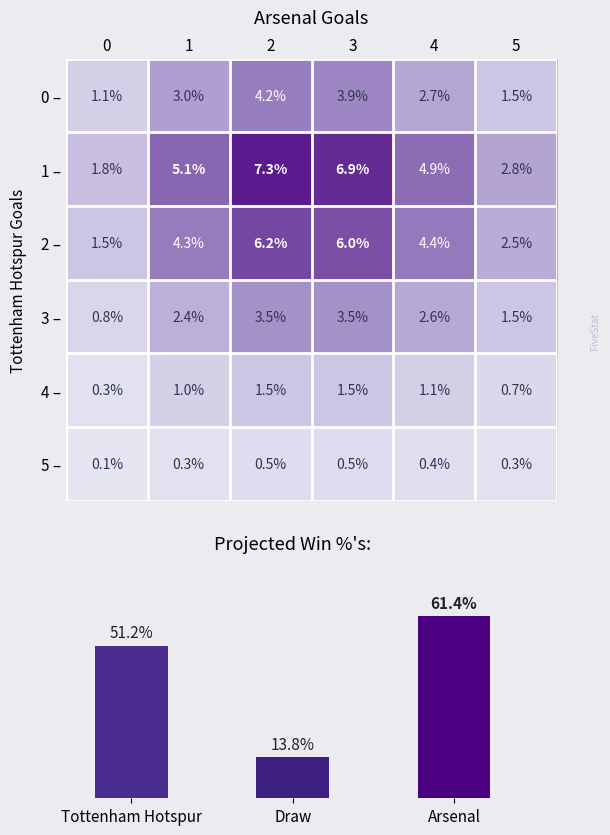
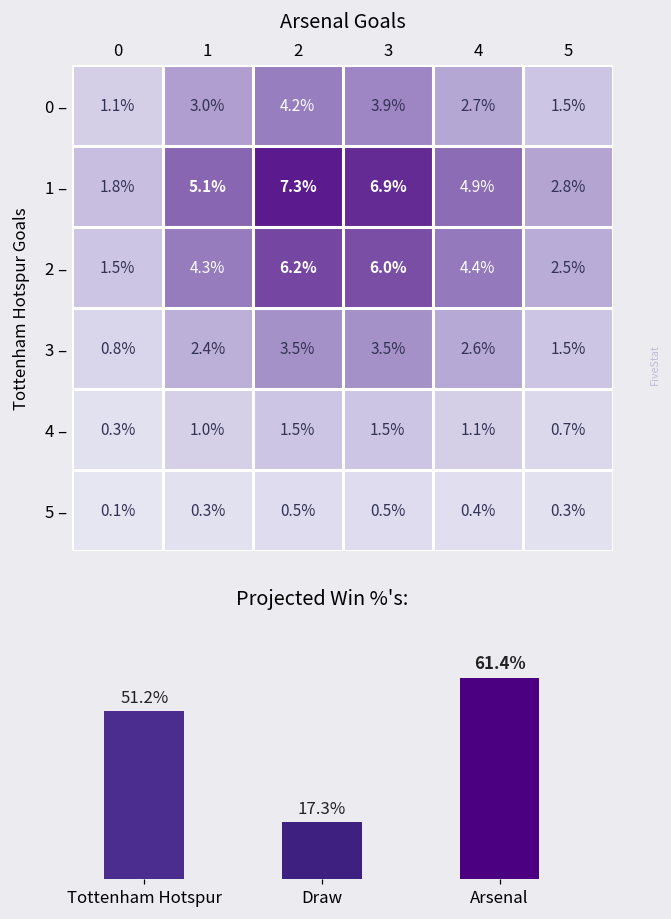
  {
    "Projected Win %'s:": {
      "Tottenham Hotspur": "51.2%",
-     "Draw": "13.8%",
+     "Draw": "17.3%",
      "Arsenal": "61.4%"
    }
  }
